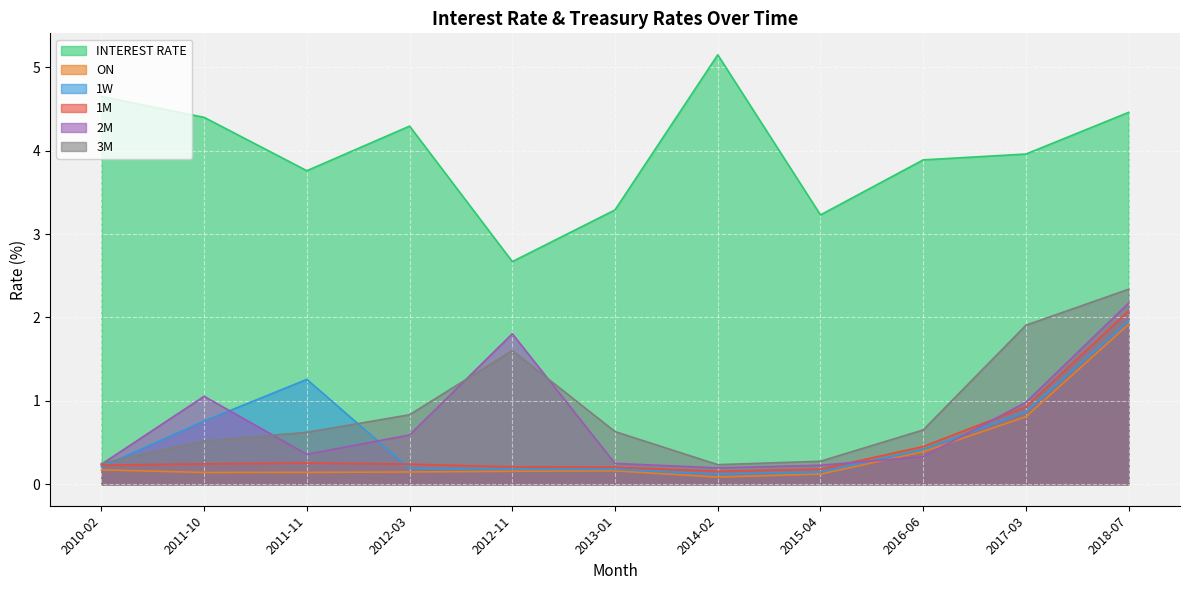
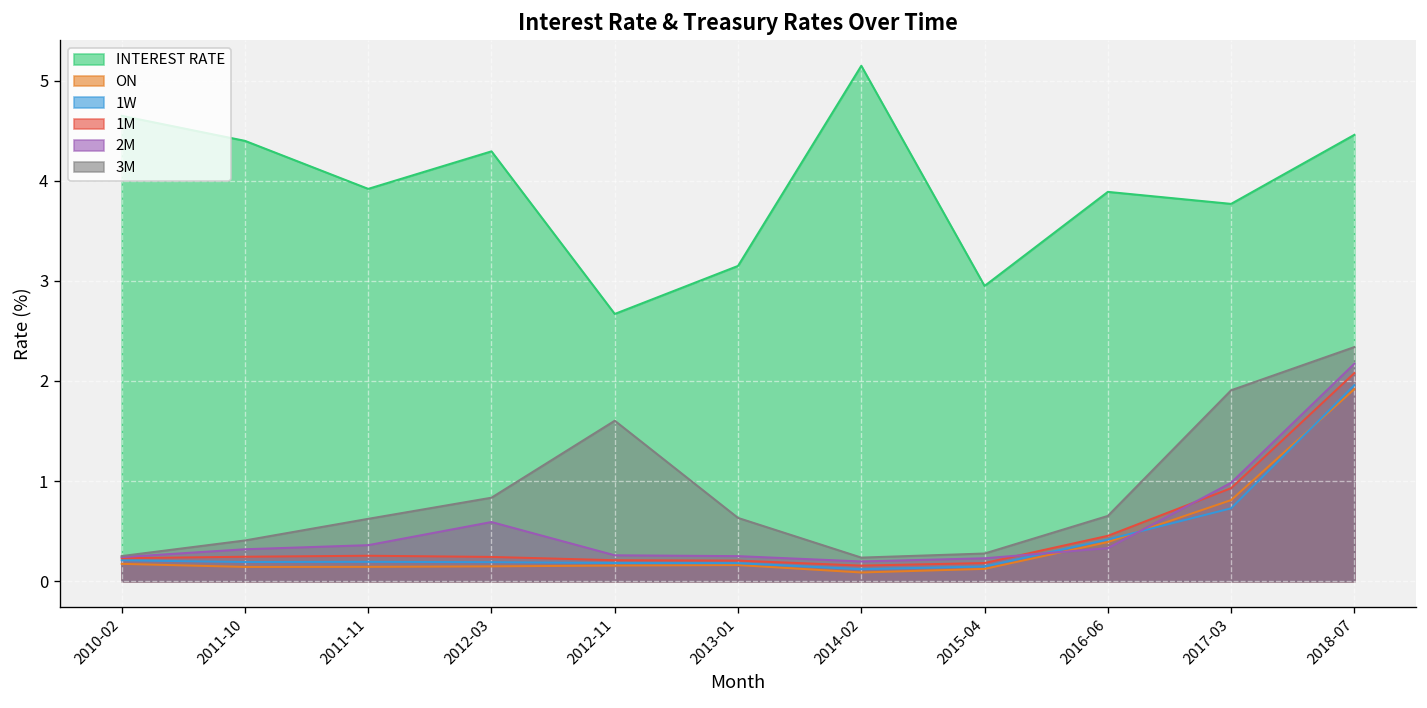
  {
    "INTEREST RATE": {
      "2011-10": 4.4,
-     "2011-11": 3.8,
+     "2011-11": 3.9,
      "2012-03": 4.3,
      "2012-11": 2.7,
-     "2013-01": 3.3,
+     "2013-01": 3.2,
      "2014-02": 5.2,
-     "2015-04": 3.2,
+     "2015-04": 3.0,
      "2016-06": 3.9,
-     "2017-03": 4.0,
+     "2017-03": 3.8,
      "2018-07": 4.5
    },
    "1W": {
-     "2011-10": 0.8,
-     "2011-11": 1.3,
+     "2011-10": 0.2,
+     "2011-11": 0.2,
      "2012-03": 0.2,
      "2014-02": 0.1,
-     "2017-03": 0.9,
+     "2017-03": 0.7,
      "2018-07": 2.0
    },
    "2M": {
-     "2011-10": 1.1,
+     "2011-10": 0.3,
      "2011-11": 0.4,
      "2012-03": 0.6,
-     "2012-11": 1.8,
+     "2012-11": 0.3,
      "2013-01": 0.2,
      "2014-02": 0.2,
      "2015-04": 0.2,
      "2016-06": 0.3,
      "2017-03": 1.0,
      "2018-07": 2.2
    },
    "3M": {
-     "2011-10": 0.5,
+     "2011-10": 0.4,
      "2011-11": 0.6,
      "2012-03": 0.8,
      "2012-11": 1.6,
      "2013-01": 0.6,
      "2014-02": 0.2,
      "2015-04": 0.3,
      "2016-06": 0.7,
      "2017-03": 1.9,
      "2018-07": 2.3
    }
  }
